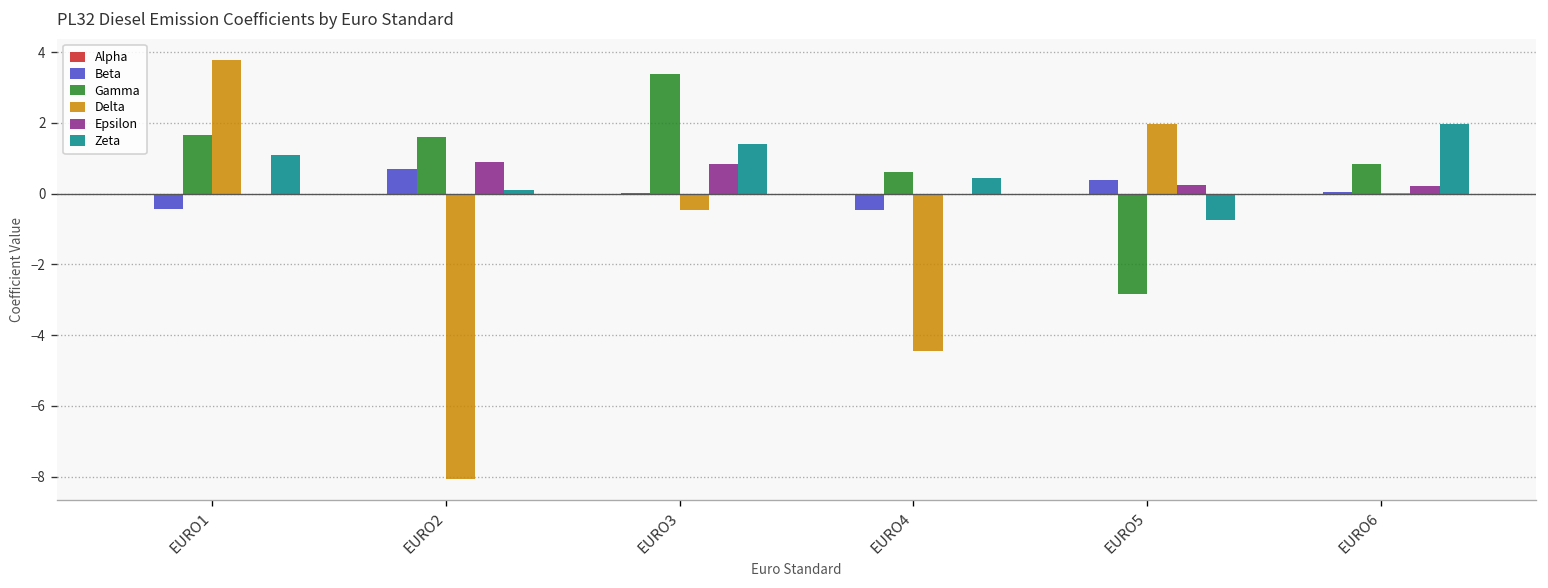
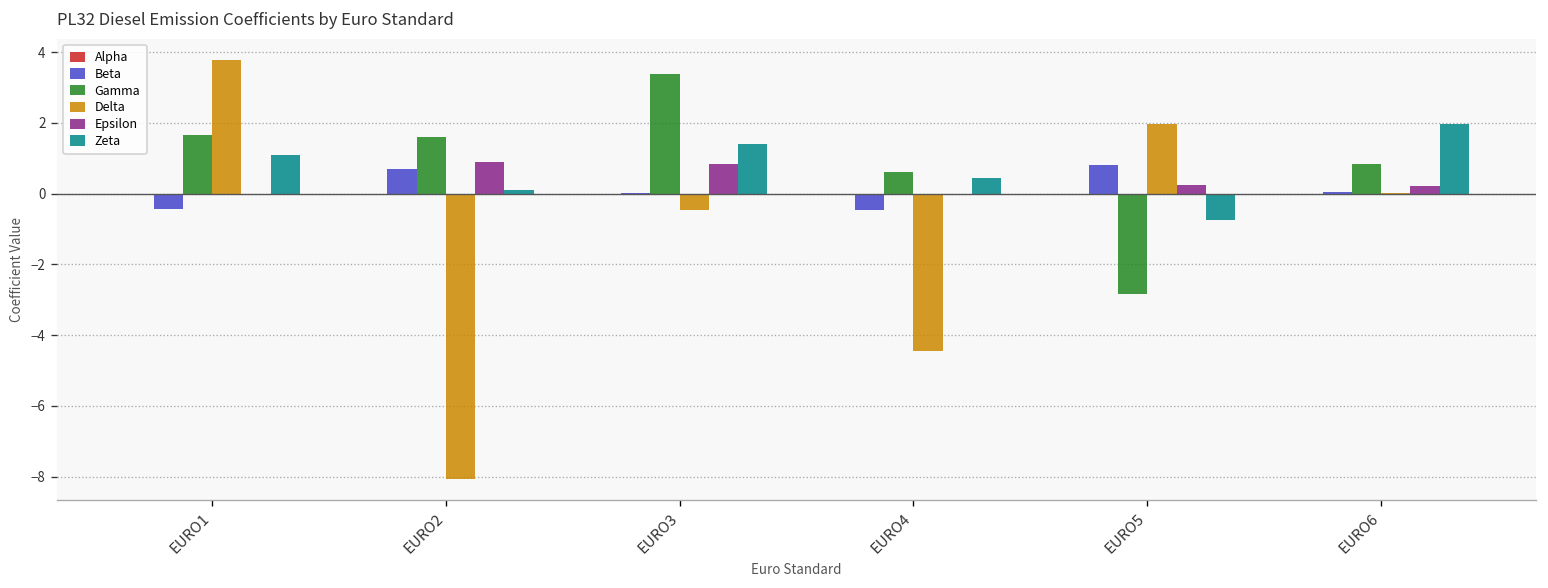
  {
    "Beta": {
      "EURO1": -0.4,
      "EURO2": 0.7,
      "EURO4": -0.5,
-     "EURO5": 0.4
+     "EURO5": 0.8
    },
    "Gamma": {
      "EURO1": 1.7,
      "EURO2": 1.6,
      "EURO3": 3.4,
      "EURO4": 0.6,
      "EURO5": -2.8,
      "EURO6": 0.8
    },
    "Delta": {
      "EURO1": 3.8,
      "EURO2": -8.1,
      "EURO3": -0.5,
      "EURO4": -4.5,
      "EURO5": 2.0
    },
    "Epsilon": {
      "EURO2": 0.9,
      "EURO3": 0.8,
      "EURO5": 0.2,
      "EURO6": 0.2
    },
    "Zeta": {
      "EURO1": 1.1,
      "EURO2": 0.1,
      "EURO3": 1.4,
      "EURO4": 0.4,
      "EURO5": -0.8,
      "EURO6": 2.0
    }
  }
